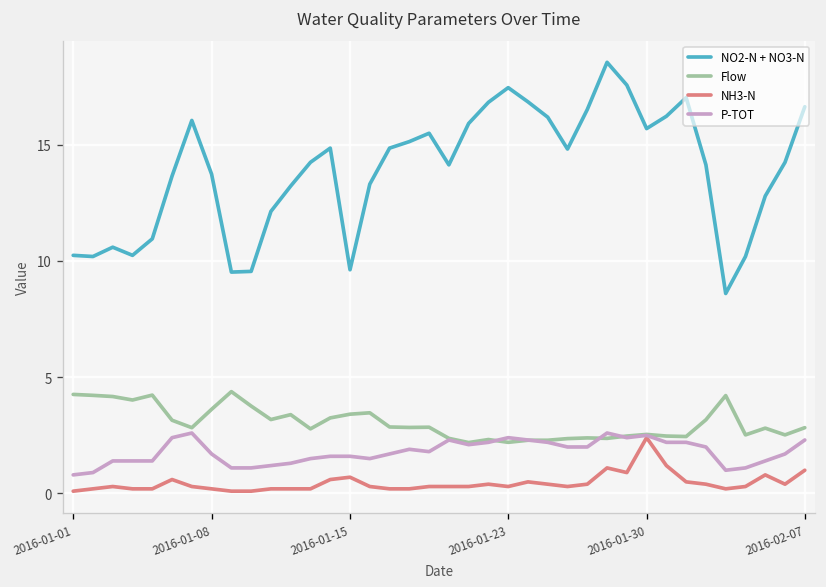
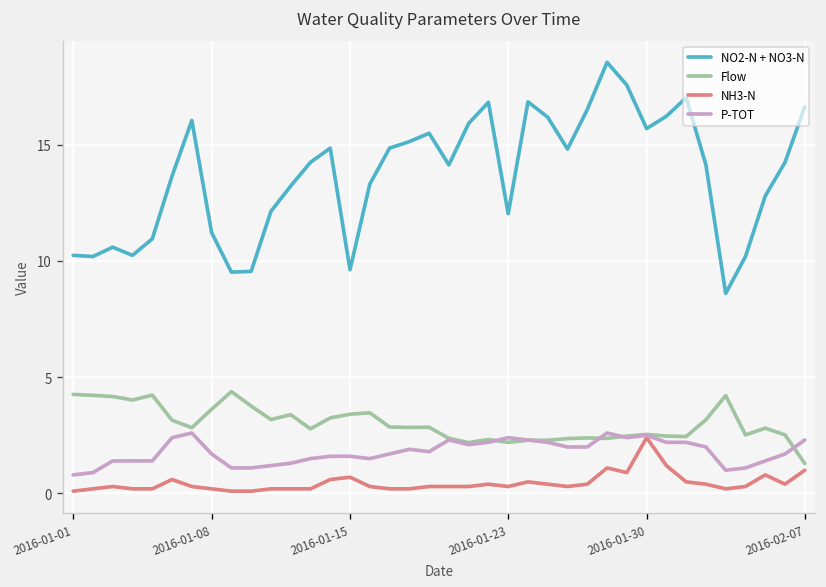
  {
    "NO2-N + NO3-N": {
      "2016-01-01": 10.2,
-     "2016-01-08": 13.7,
+     "2016-01-08": 11.2,
      "2016-01-15": 9.6,
-     "2016-01-23": 17.5,
+     "2016-01-23": 12.0,
      "2016-01-30": 15.7
    },
    "Flow": {
      "2016-01-01": 4.3,
      "2016-01-08": 3.6,
      "2016-01-15": 3.4,
      "2016-01-23": 2.2,
-     "2016-02-07": 2.8
+     "2016-02-07": 1.3
    },
    "NH3-N": {
      "2016-01-01": 0.1,
      "2016-01-08": 0.2,
      "2016-01-15": 0.7,
      "2016-01-23": 0.3,
      "2016-02-07": 1.0
    },
    "P-TOT": {
      "2016-01-01": 0.8,
      "2016-01-08": 1.7,
      "2016-01-15": 1.6,
      "2016-01-23": 2.4,
      "2016-02-07": 2.3
    }
  }
